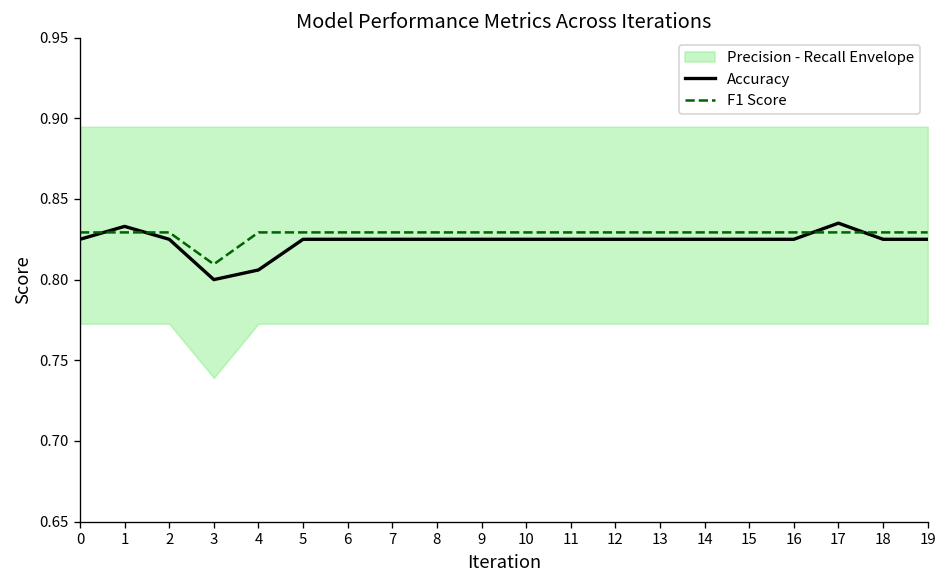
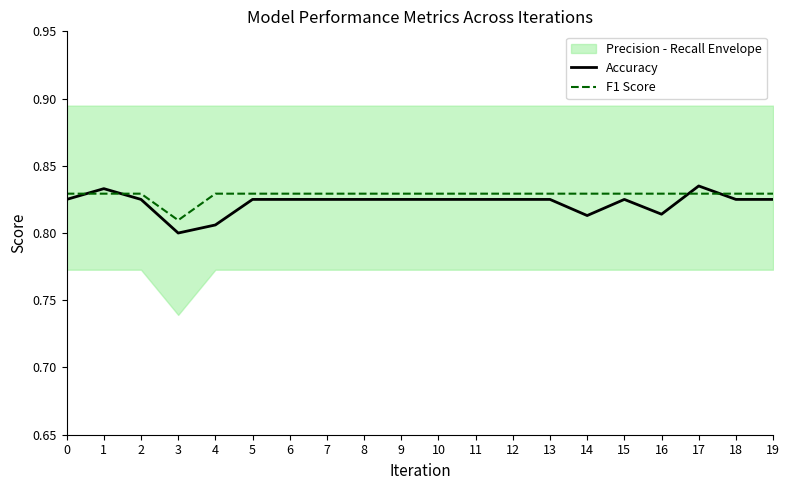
  {
    "Accuracy": {
      "0": 0.825,
      "1": 0.833,
      "2": 0.825,
      "3": 0.800,
      "4": 0.806,
      "5": 0.825,
      "6": 0.825,
      "7": 0.825,
      "8": 0.825,
      "9": 0.825,
      "10": 0.825,
      "11": 0.825,
      "12": 0.825,
      "13": 0.825,
-     "14": 0.825,
+     "14": 0.813,
      "15": 0.825,
-     "16": 0.825,
+     "16": 0.814,
      "17": 0.835,
      "18": 0.825,
      "19": 0.825
    },
    "F1 Score": {
      "0": 0.829,
      "1": 0.829,
      "2": 0.829,
      "3": 0.810,
      "4": 0.829,
      "5": 0.829,
      "6": 0.829,
      "7": 0.829,
      "8": 0.829,
      "9": 0.829,
      "10": 0.829,
      "11": 0.829,
      "12": 0.829,
      "13": 0.829,
      "14": 0.829,
      "15": 0.829,
      "16": 0.829,
      "17": 0.829,
      "18": 0.829,
      "19": 0.829
    }
  }
